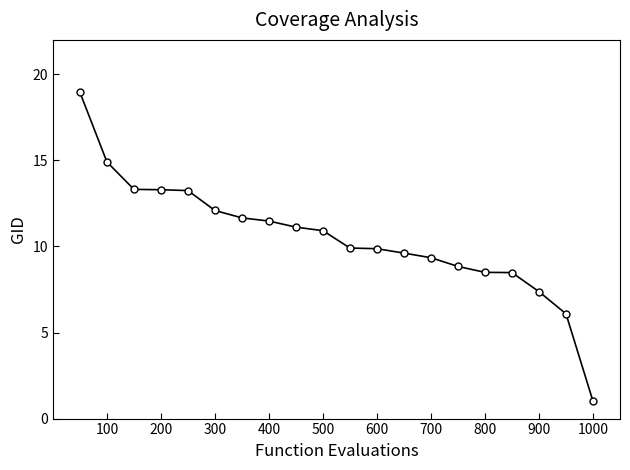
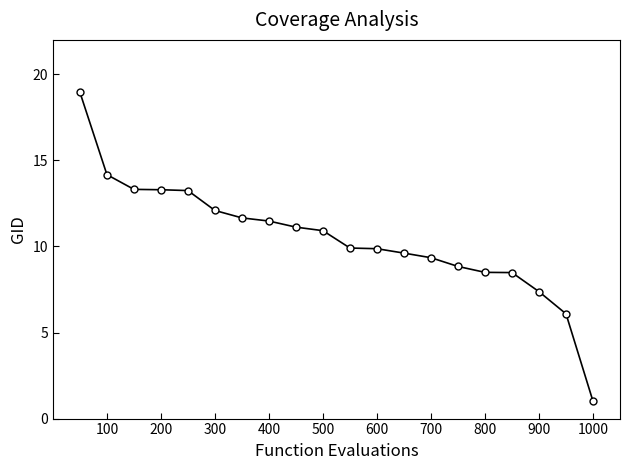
  {
-   "100": 14.9,
+   "100": 14.2,
    "200": 13.3,
    "300": 12.1,
    "400": 11.5,
    "500": 10.9,
    "600": 9.9,
    "700": 9.3,
    "800": 8.5,
    "900": 7.4,
    "1000": 1.0
  }
